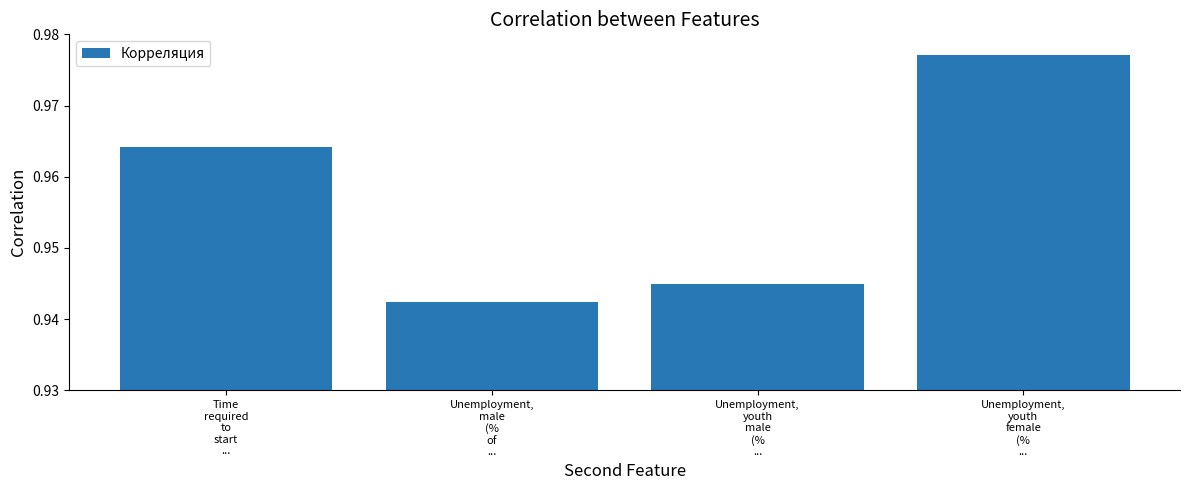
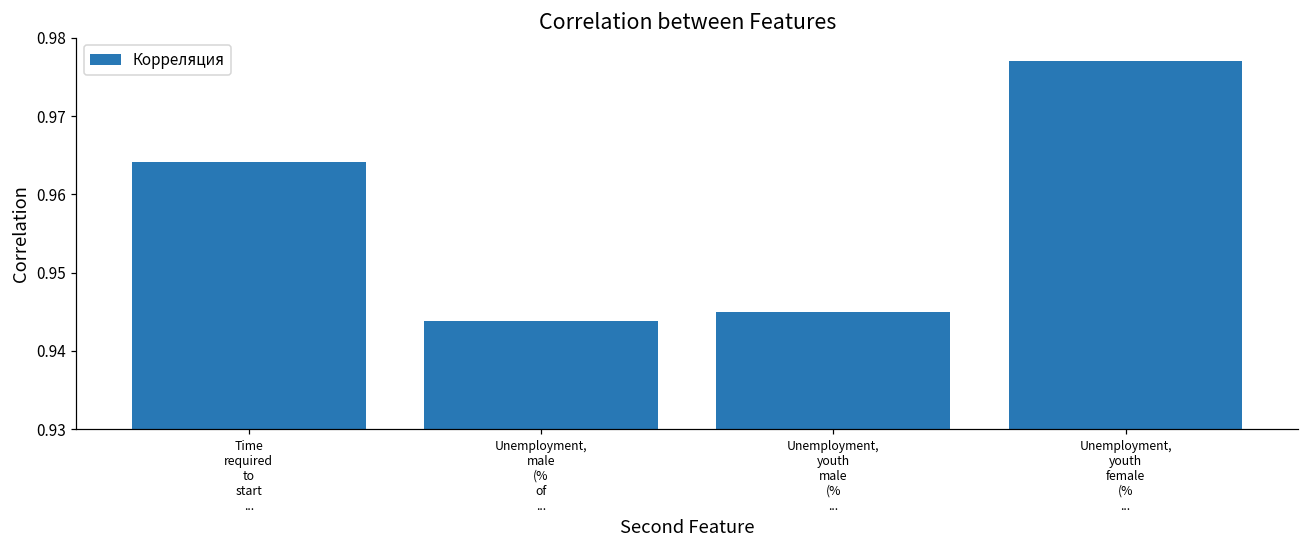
  {
    "Time required to start ...": 0.964,
-   "Unemployment, male (% of ...": 0.942,
+   "Unemployment, male (% of ...": 0.944,
    "Unemployment, youth male (% ...": 0.945,
    "Unemployment, youth female (% ...": 0.977
  }
